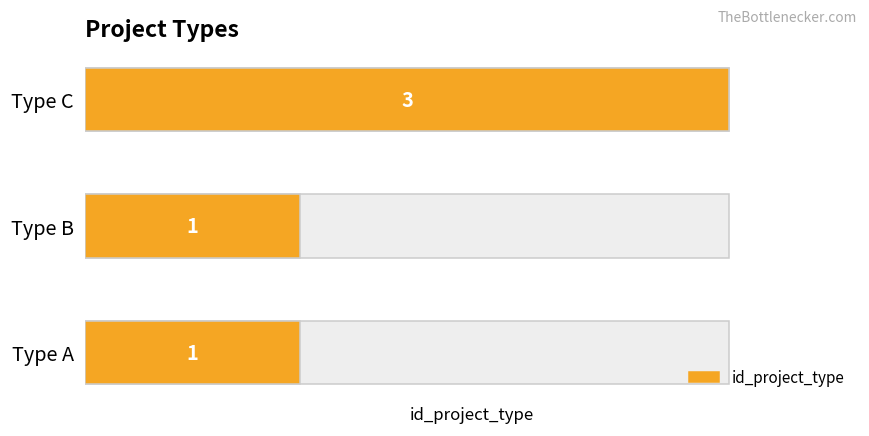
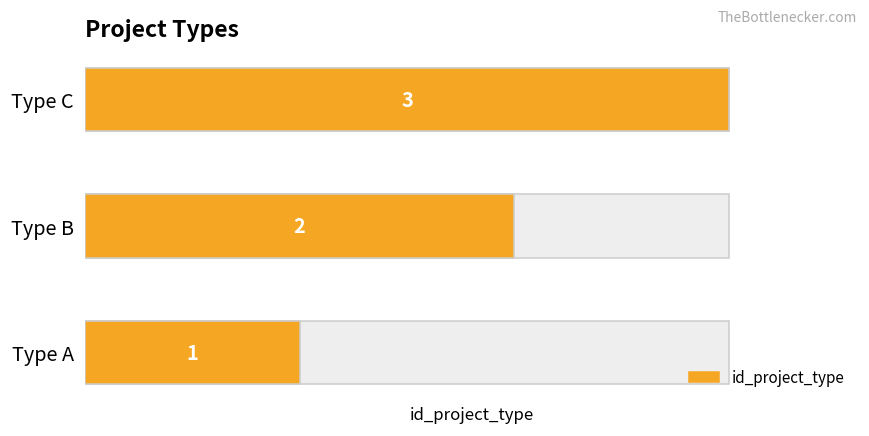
  {
    "id_project_type": {
      "Type C": 3,
-     "Type B": 1
+     "Type B": 2
    }
  }
